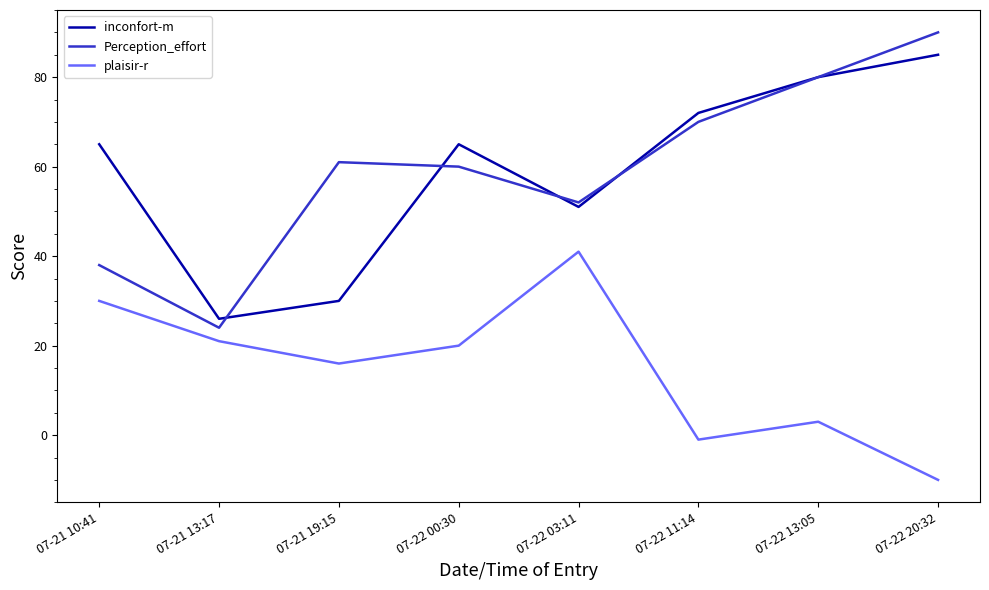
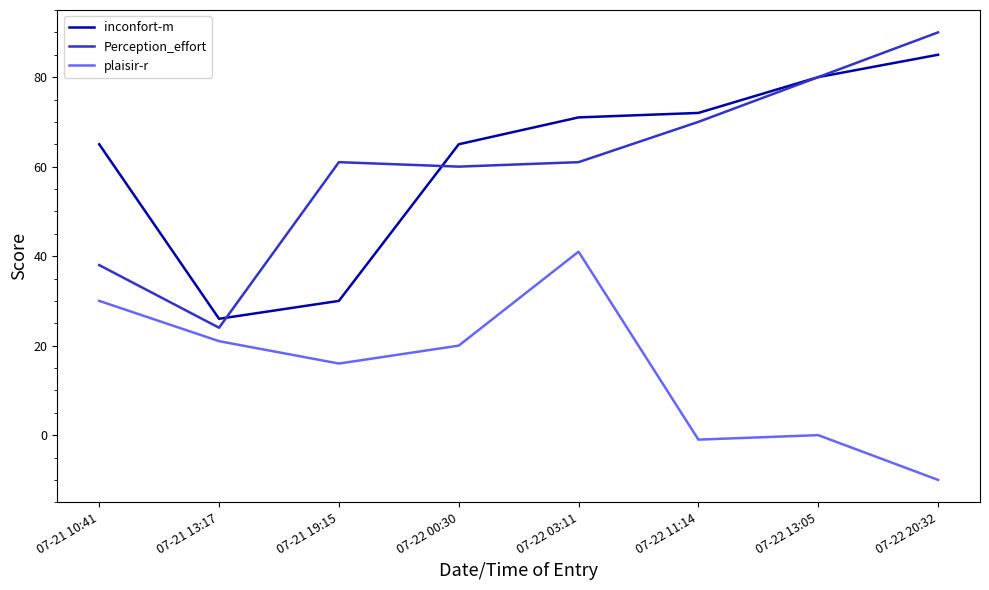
  {
    "inconfort-m": {
      "07-21 10:41": 65,
      "07-21 13:17": 26,
      "07-21 19:15": 30,
      "07-22 00:30": 65,
-     "07-22 03:11": 51,
+     "07-22 03:11": 71,
      "07-22 11:14": 72,
      "07-22 20:32": 85
    },
    "Perception_effort": {
      "07-21 10:41": 38,
      "07-21 13:17": 24,
      "07-21 19:15": 61,
      "07-22 00:30": 60,
-     "07-22 03:11": 52,
+     "07-22 03:11": 61,
      "07-22 11:14": 70,
      "07-22 20:32": 90
    },
    "plaisir-r": {
      "07-21 10:41": 30,
      "07-21 13:17": 21,
      "07-21 19:15": 16,
      "07-22 00:30": 20,
      "07-22 03:11": 41,
      "07-22 11:14": -1,
-     "07-22 13:05": 3,
+     "07-22 13:05": 0,
      "07-22 20:32": -10
    }
  }
